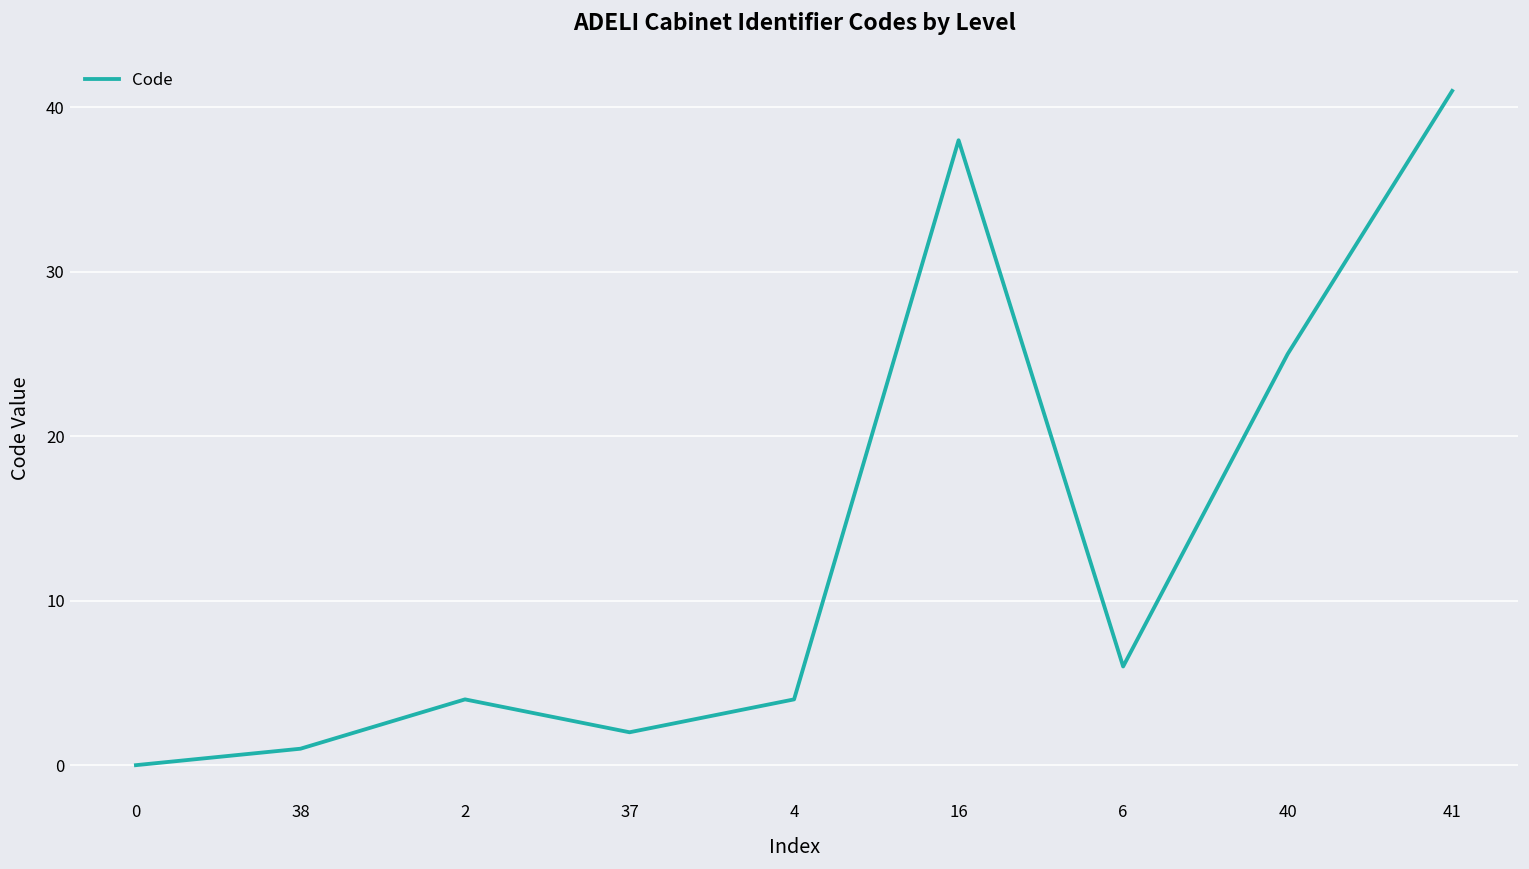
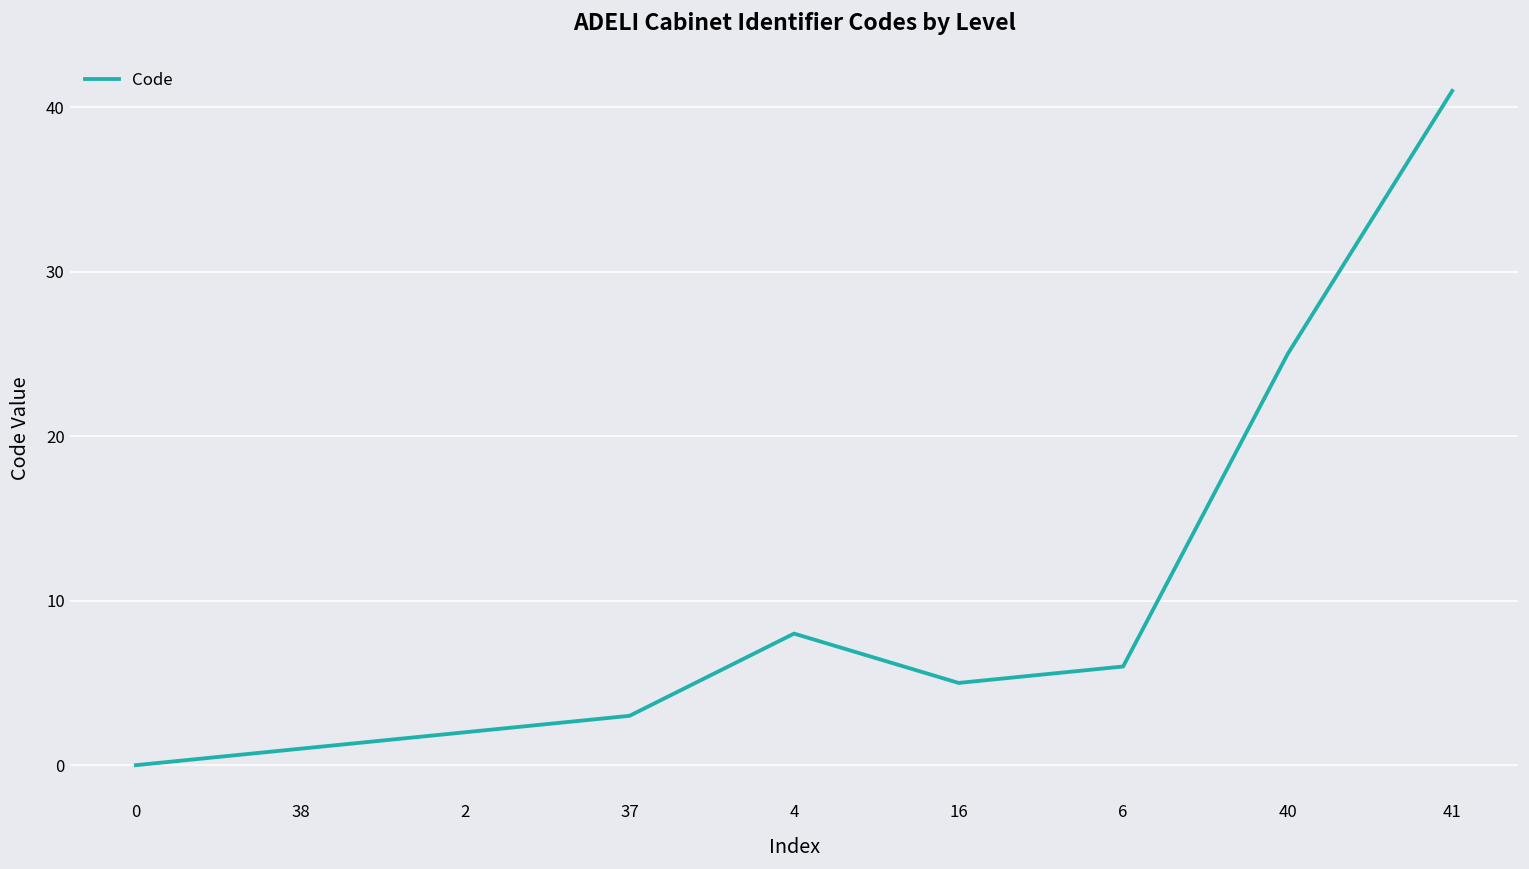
  {
    "0": 0,
    "38": 1,
-   "2": 4,
-   "37": 2,
-   "4": 4,
-   "16": 38,
+   "2": 2,
+   "37": 3,
+   "4": 8,
+   "16": 5,
    "6": 6,
    "40": 25,
    "41": 41
  }
